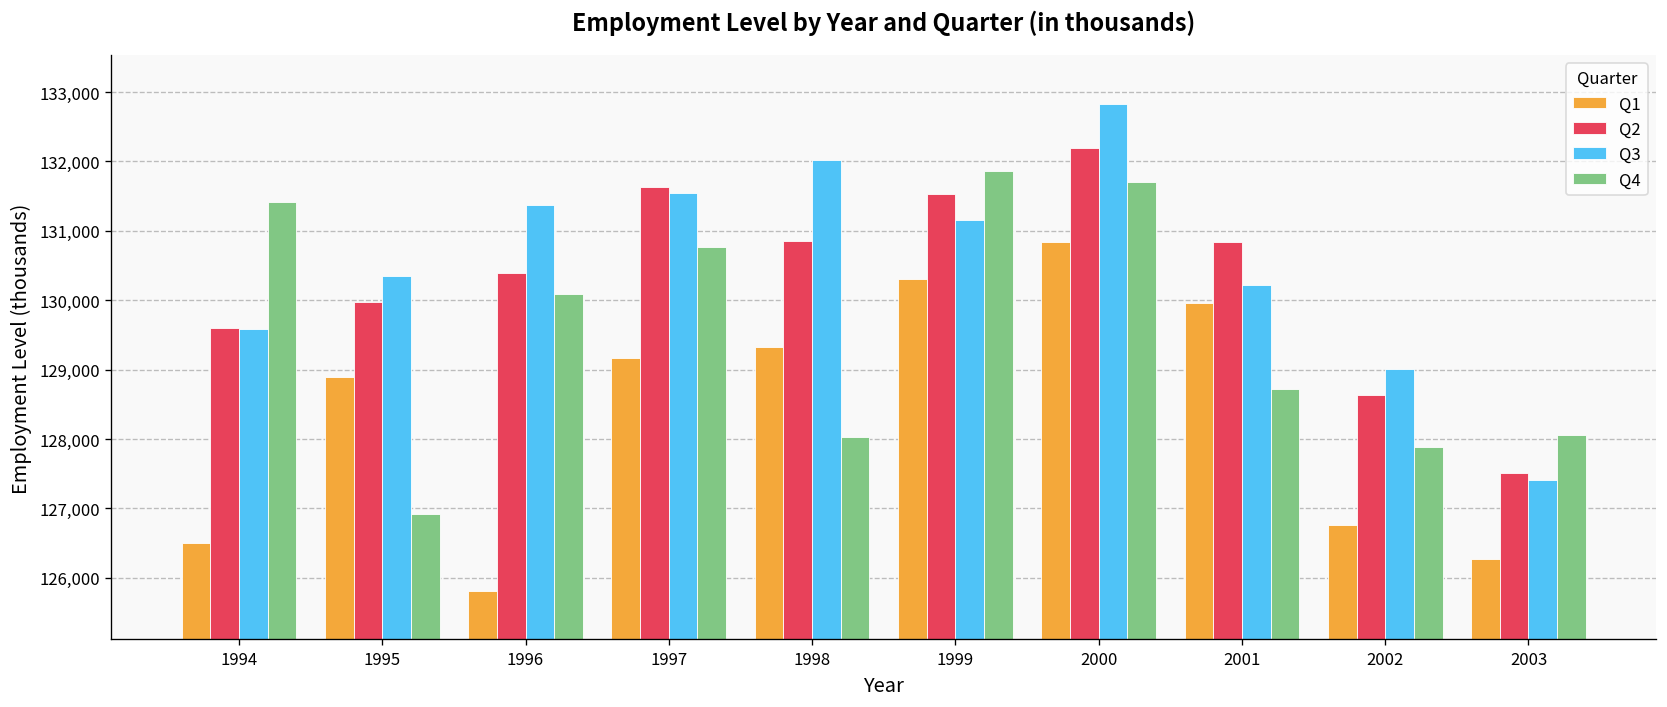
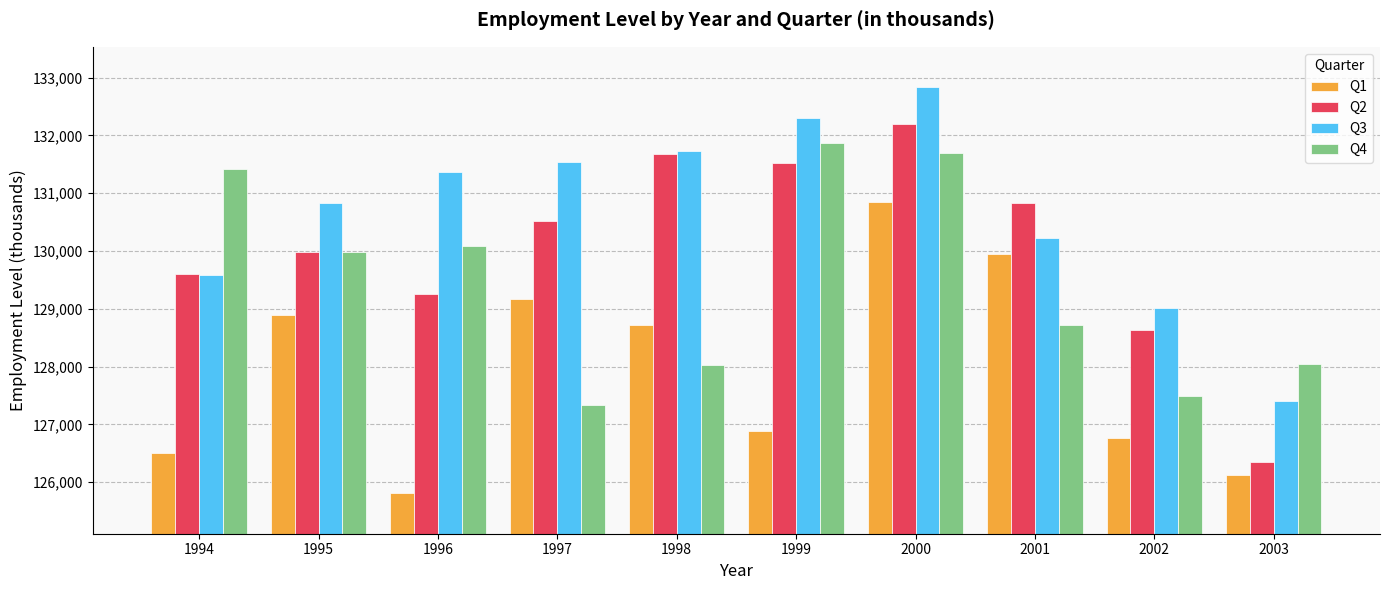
  {
    "Q1": {
      "1994": "126,500",
      "1995": "128,900",
      "1996": "125,800",
      "1997": "129,200",
-     "1998": "129,300",
-     "1999": "130,300",
+     "1998": "128,700",
+     "1999": "126,900",
      "2000": "130,800",
      "2001": "130,000",
      "2002": "126,800",
-     "2003": "126,300"
+     "2003": "126,100"
    },
    "Q2": {
      "1994": "129,600",
      "1995": "130,000",
-     "1996": "130,400",
-     "1997": "131,600",
-     "1998": "130,900",
+     "1996": "129,300",
+     "1997": "130,500",
+     "1998": "131,700",
      "1999": "131,500",
      "2000": "132,200",
      "2001": "130,800",
      "2002": "128,600",
-     "2003": "127,500"
+     "2003": "126,400"
    },
    "Q3": {
      "1994": "129,600",
-     "1995": "130,300",
+     "1995": "130,800",
      "1996": "131,400",
      "1997": "131,500",
-     "1998": "132,000",
-     "1999": "131,200",
+     "1998": "131,700",
+     "1999": "132,300",
      "2000": "132,800",
      "2001": "130,200",
      "2002": "129,000",
      "2003": "127,400"
    },
    "Q4": {
      "1994": "131,400",
-     "1995": "126,900",
+     "1995": "130,000",
      "1996": "130,100",
-     "1997": "130,800",
+     "1997": "127,300",
      "1998": "128,000",
      "1999": "131,900",
      "2000": "131,700",
      "2001": "128,700",
-     "2002": "127,900",
+     "2002": "127,500",
      "2003": "128,100"
    }
  }
